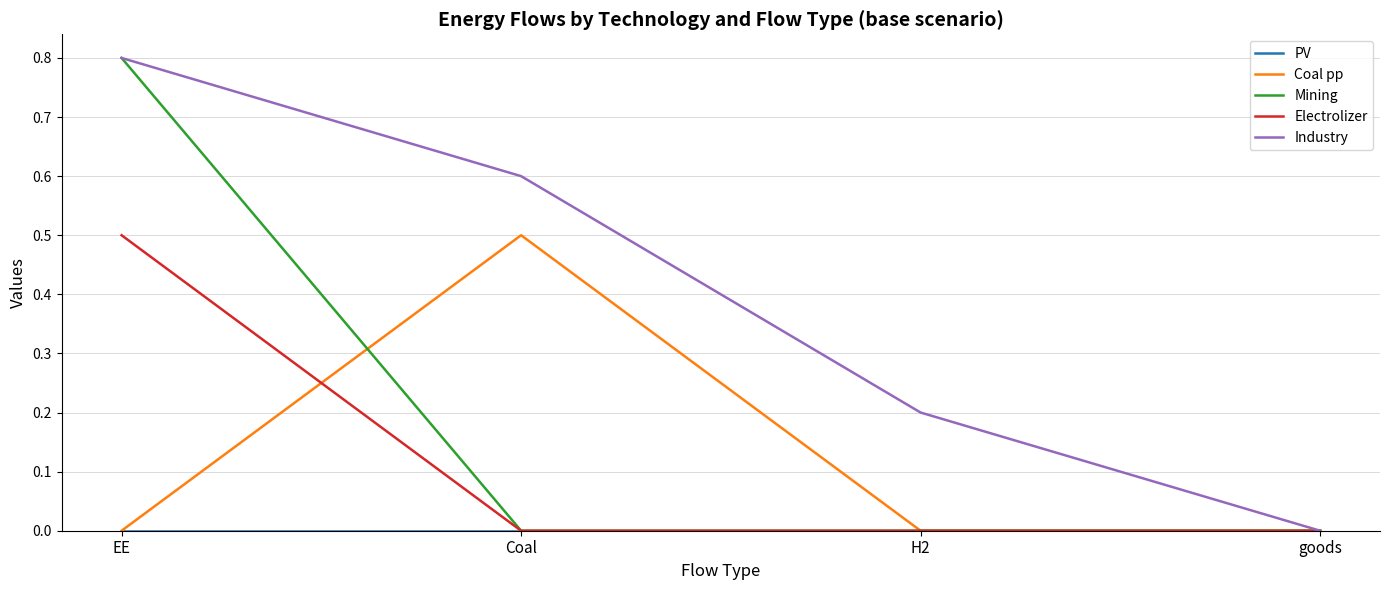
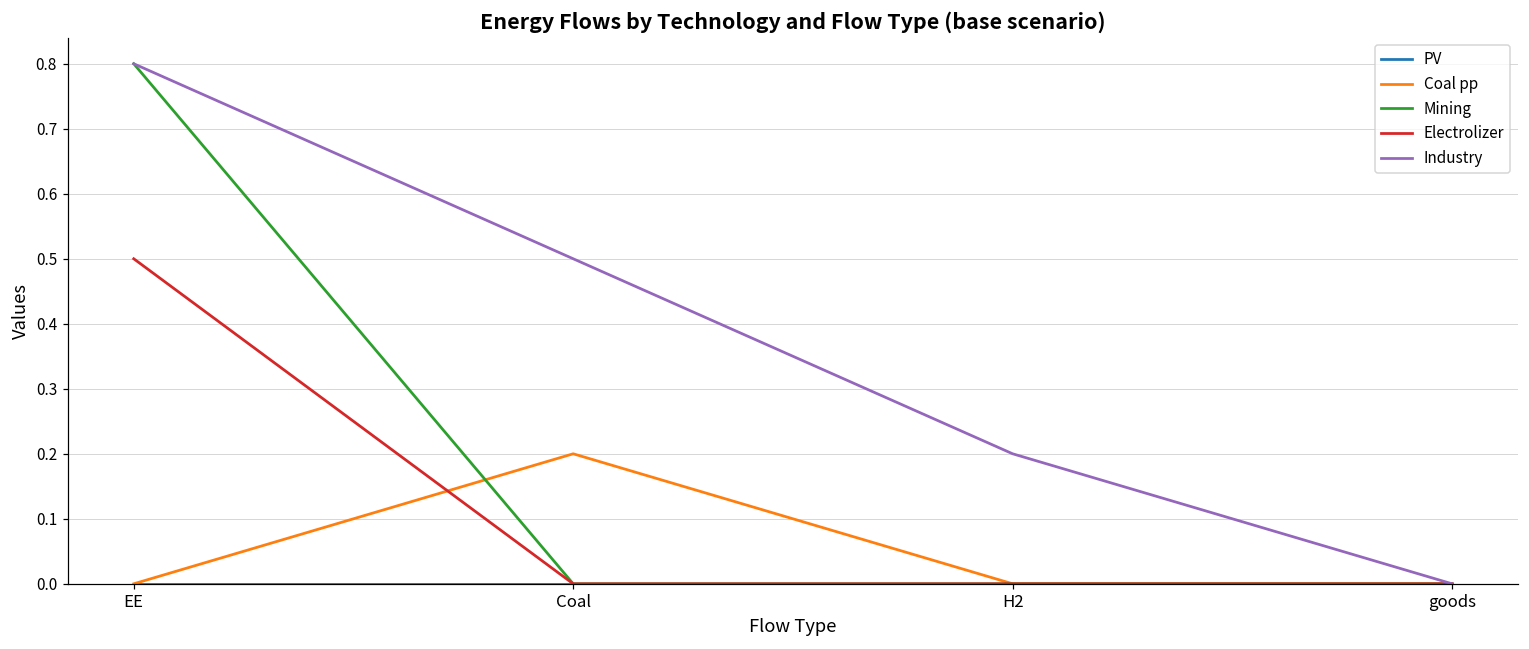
  {
    "Coal pp": {
-     "Coal": 0.5
+     "Coal": 0.2
    },
    "Electrolizer": {
      "EE": 0.5
    },
    "Industry": {
-     "Coal": 0.6,
+     "Coal": 0.5,
      "H2": 0.2
    }
  }
